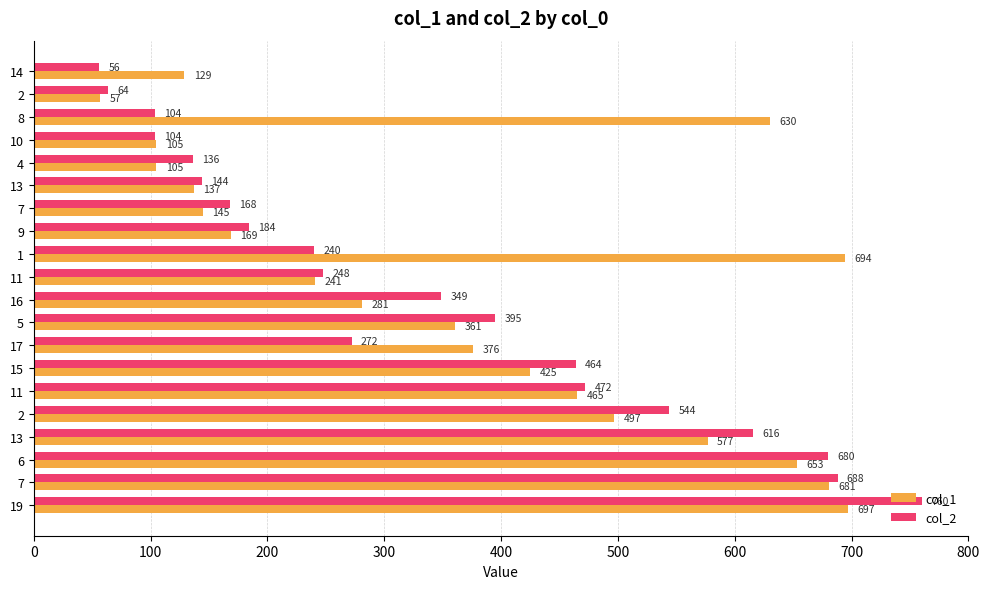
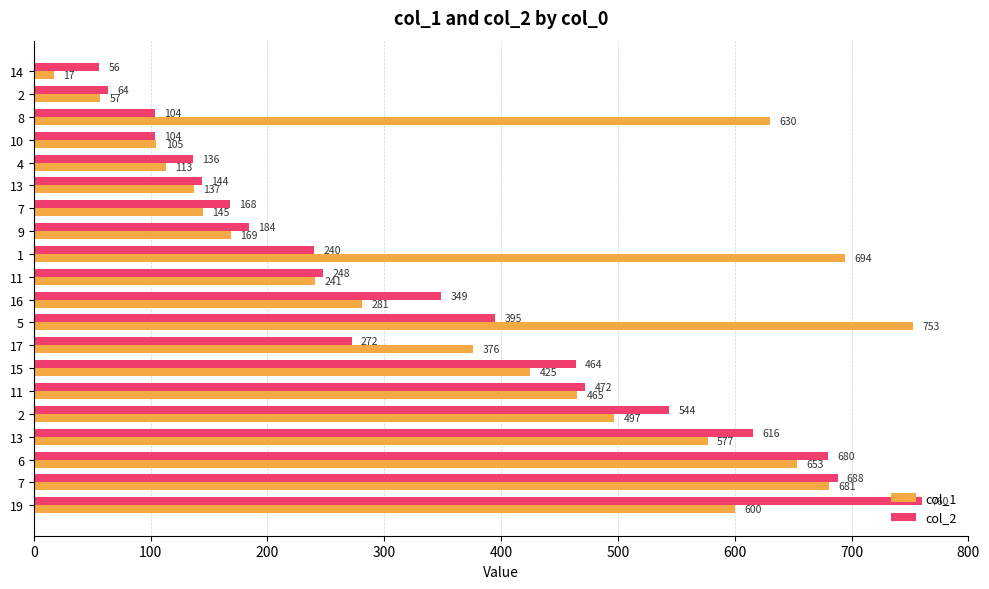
  {
    "col_1": {
-     "14": 129,
+     "14": 17,
      "8": 630,
-     "4": 105,
+     "4": 113,
      "9": 169,
      "1": 694,
      "16": 281,
-     "5": 361,
+     "5": 753,
      "17": 376,
      "15": 425,
      "6": 653,
-     "19": 697
+     "19": 600
    },
    "col_2": {
      "14": 56,
      "8": 104,
      "4": 136,
      "9": 184,
      "1": 240,
      "16": 349,
      "5": 395,
      "17": 272,
      "15": 464,
      "6": 680,
      "19": 760
    }
  }
